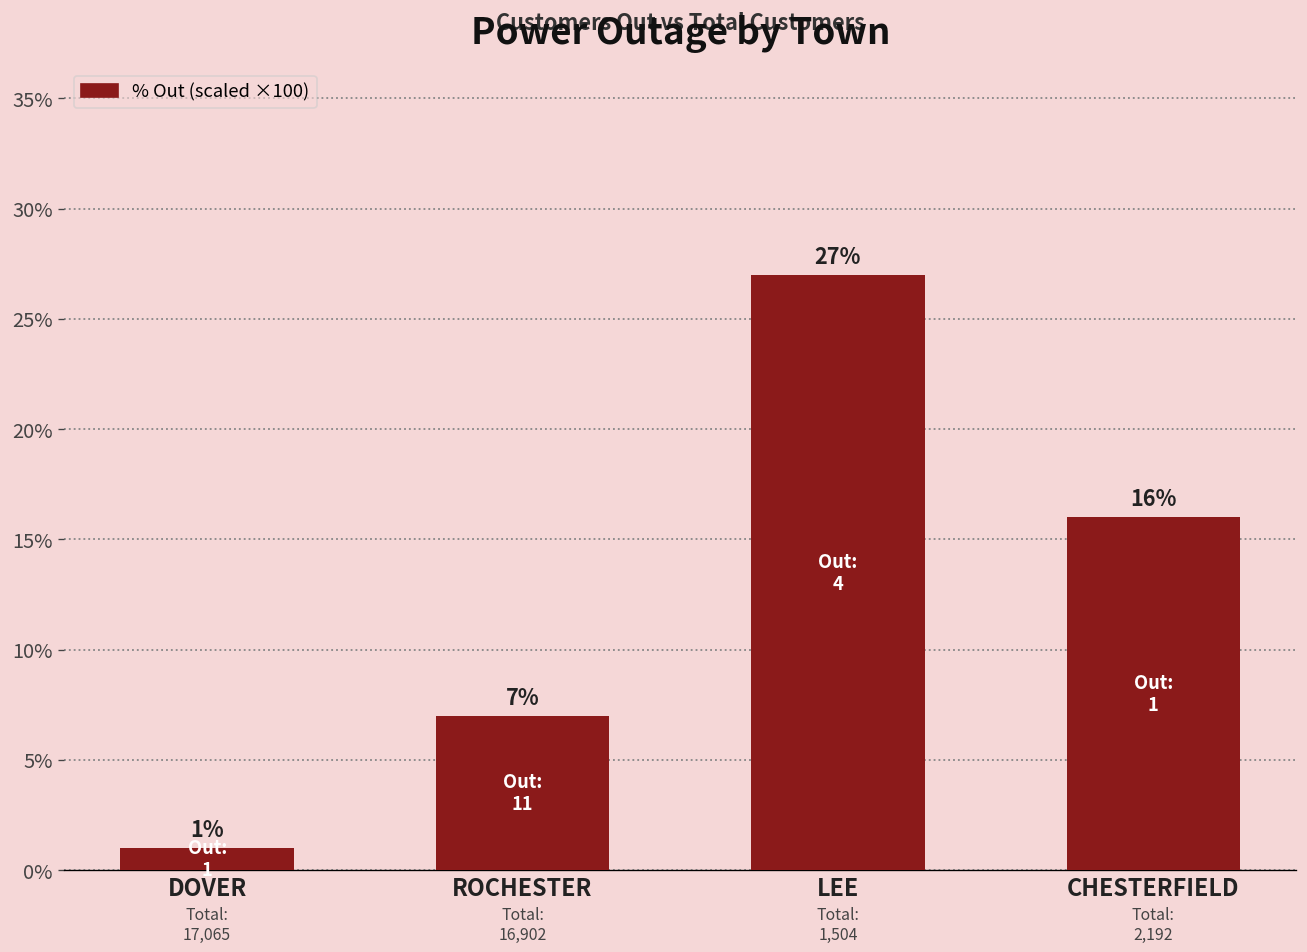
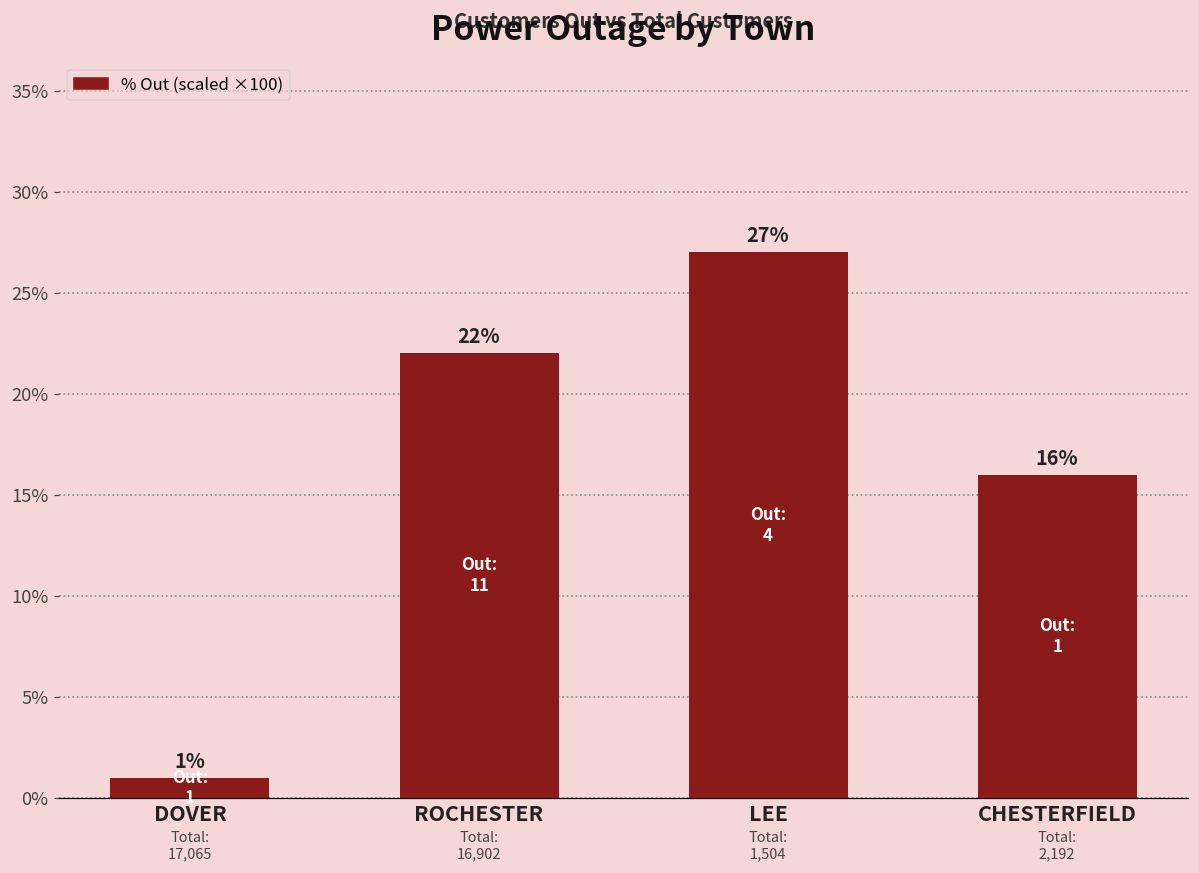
  {
    "DOVER": "1",
-   "ROCHESTER": "7%",
+   "ROCHESTER": "22%",
    "LEE": "27%",
    "CHESTERFIELD": "16%"
  }
